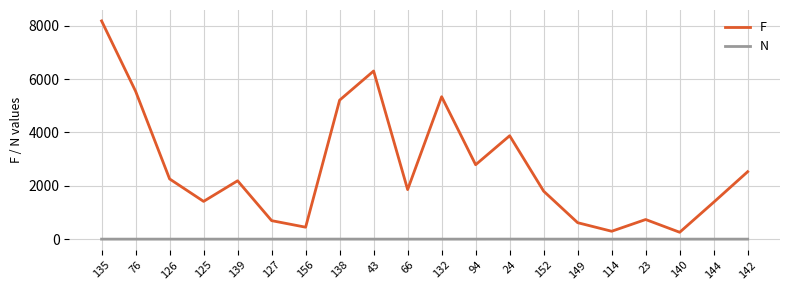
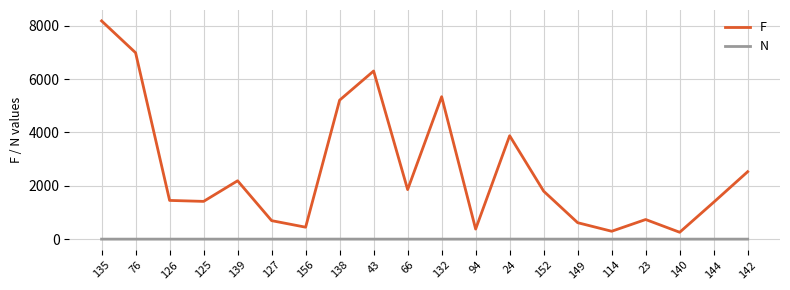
  {
    "F": {
      "135": 8200,
-     "76": 5500,
-     "126": 2300,
+     "76": 7000,
+     "126": 1500,
      "125": 1400,
      "139": 2200,
      "127": 700,
      "156": 400,
      "138": 5200,
      "43": 6300,
      "66": 1900,
      "132": 5300,
-     "94": 2800,
+     "94": 400,
      "24": 3900,
      "152": 1800,
      "149": 600,
      "114": 300,
      "23": 700,
      "140": 300,
      "144": 1400,
      "142": 2500
    },
    "N": {
      "135": 0,
      "76": 0,
      "126": 0,
      "125": 0,
      "139": 0,
      "127": 0,
      "156": 0,
      "138": 0,
      "43": 0,
      "66": 0,
      "132": 0,
      "94": 0,
      "24": 0,
      "152": 0,
      "149": 0,
      "114": 0,
      "23": 0,
      "140": 0,
      "144": 0,
      "142": 0
    }
  }
